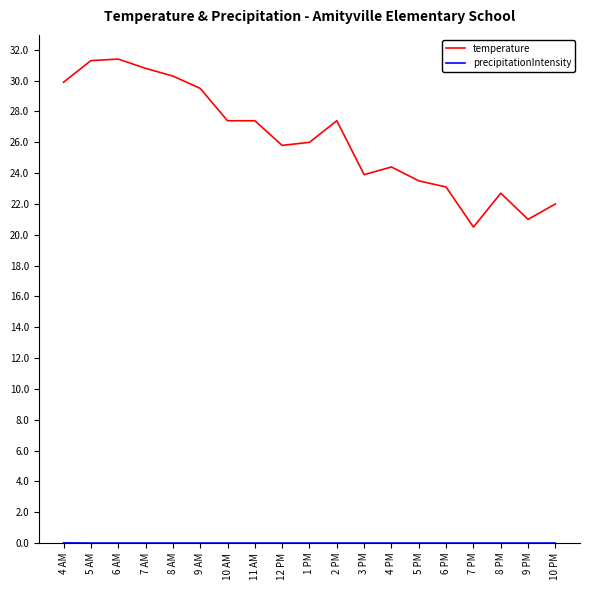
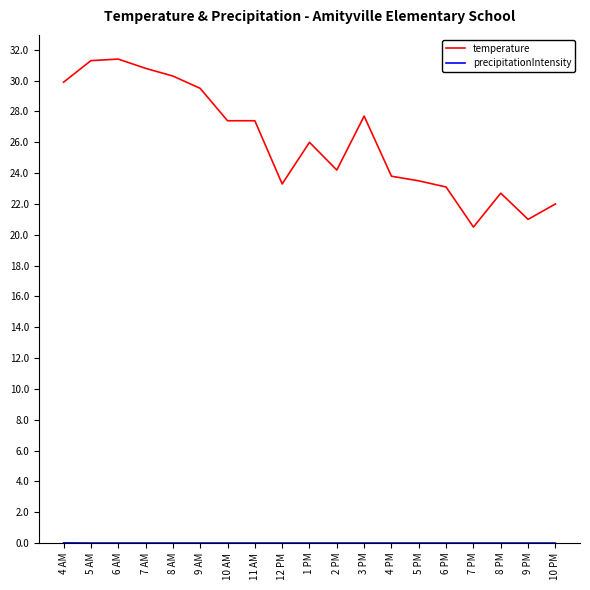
  {
    "temperature": {
      "4 AM": 29.9,
      "5 AM": 31.3,
      "6 AM": 31.4,
      "7 AM": 30.8,
      "8 AM": 30.3,
      "9 AM": 29.5,
      "10 AM": 27.4,
      "11 AM": 27.4,
-     "12 PM": 25.8,
+     "12 PM": 23.3,
      "1 PM": 26.0,
-     "2 PM": 27.4,
-     "3 PM": 23.9,
-     "4 PM": 24.4,
+     "2 PM": 24.2,
+     "3 PM": 27.7,
+     "4 PM": 23.8,
      "5 PM": 23.5,
      "6 PM": 23.1,
      "7 PM": 20.5,
      "8 PM": 22.7,
      "9 PM": 21.0,
      "10 PM": 22.0
    },
    "precipitationIntensity": {
      "4 AM": 0.0,
      "5 AM": 0.0,
      "6 AM": 0.0,
      "7 AM": 0.0,
      "8 AM": 0.0,
      "9 AM": 0.0,
      "10 AM": 0.0,
      "11 AM": 0.0,
      "12 PM": 0.0,
      "1 PM": 0.0,
      "2 PM": 0.0,
      "3 PM": 0.0,
      "4 PM": 0.0,
      "5 PM": 0.0,
      "6 PM": 0.0,
      "7 PM": 0.0,
      "8 PM": 0.0,
      "9 PM": 0.0,
      "10 PM": 0.0
    }
  }
